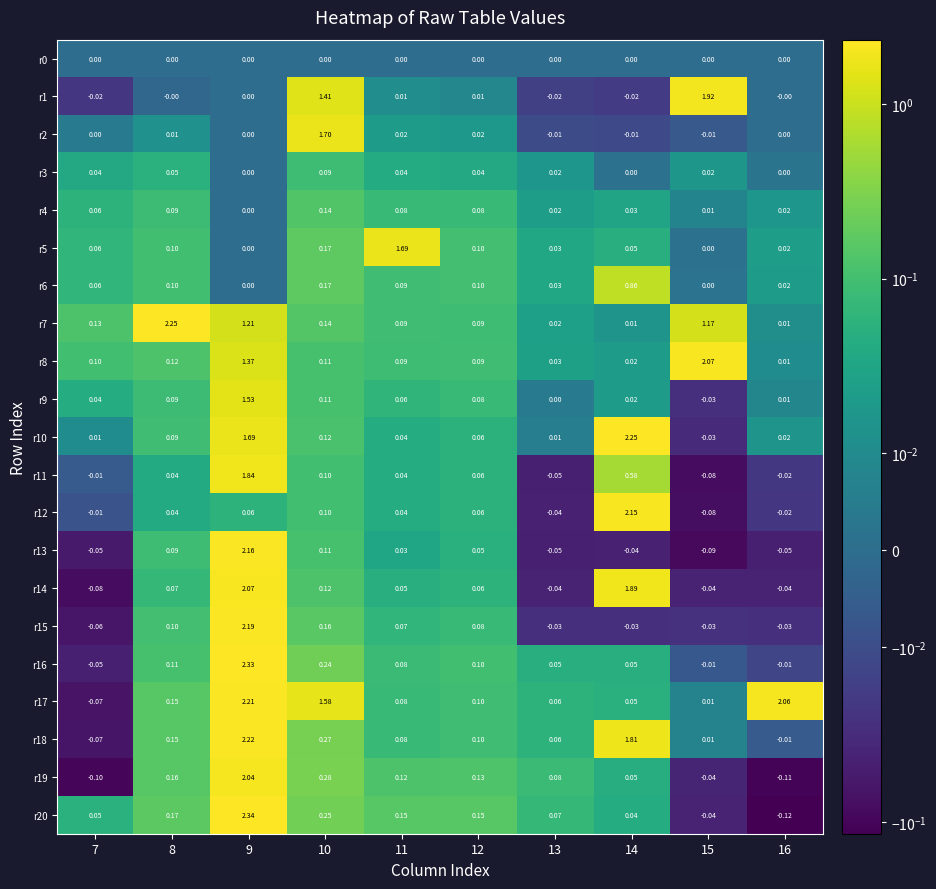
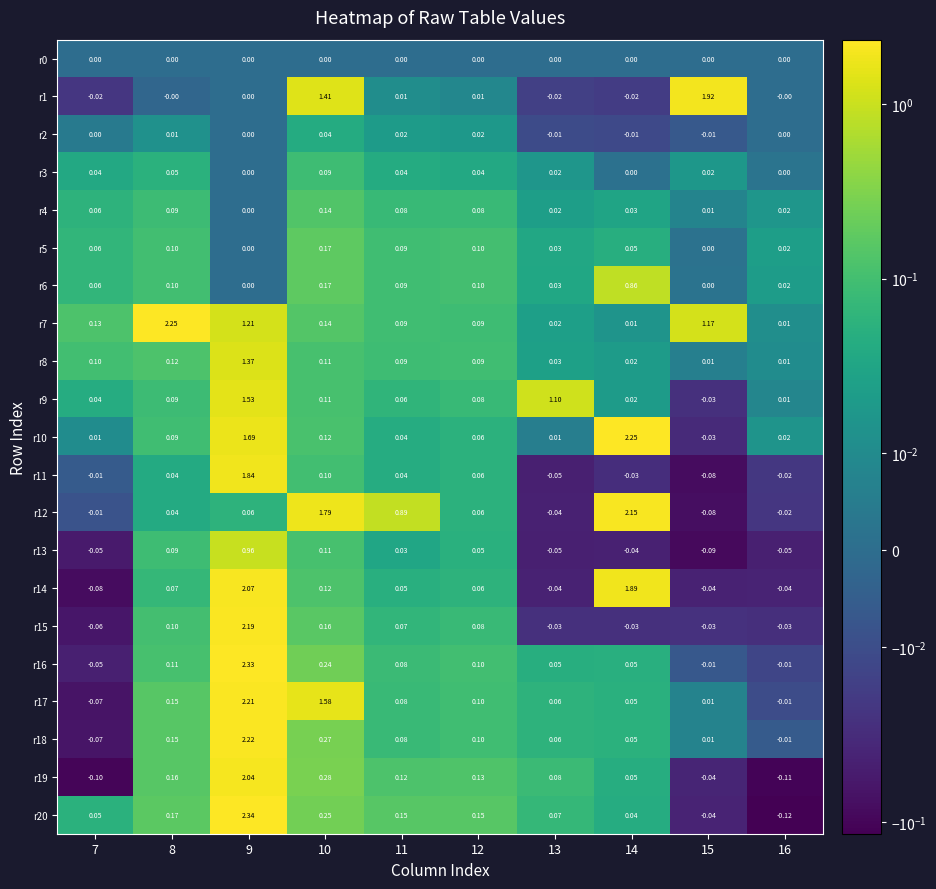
  {
    "r2": {
      "7": 0.00,
      "8": 0.01,
      "9": 0.00,
-     "10": 1.70,
+     "10": 0.04,
      "11": 0.02,
      "12": 0.02,
      "13": -0.01,
      "14": -0.01,
      "15": -0.01,
      "16": 0.00
    },
    "r5": {
      "7": 0.06,
      "8": 0.10,
      "9": 0.00,
      "10": 0.17,
-     "11": 1.69,
+     "11": 0.09,
      "12": 0.10,
      "13": 0.03,
      "14": 0.05,
      "15": 0.00,
      "16": 0.02
    },
    "r8": {
      "7": 0.10,
      "8": 0.12,
      "9": 1.37,
      "10": 0.11,
      "11": 0.09,
      "12": 0.09,
      "13": 0.03,
      "14": 0.02,
-     "15": 2.07,
+     "15": 0.01,
      "16": 0.01
    },
    "r9": {
      "7": 0.04,
      "8": 0.09,
      "9": 1.53,
      "10": 0.11,
      "11": 0.06,
      "12": 0.08,
-     "13": 0.00,
+     "13": 1.10,
      "14": 0.02,
      "15": -0.03,
      "16": 0.01
    },
    "r11": {
      "7": -0.01,
      "8": 0.04,
      "9": 1.84,
      "10": 0.10,
      "11": 0.04,
      "12": 0.06,
      "13": -0.05,
-     "14": 0.58,
+     "14": -0.03,
      "15": -0.08,
      "16": -0.02
    },
    "r12": {
      "7": -0.01,
      "8": 0.04,
      "9": 0.06,
-     "10": 0.10,
-     "11": 0.04,
+     "10": 1.79,
+     "11": 0.89,
      "12": 0.06,
      "13": -0.04,
      "14": 2.15,
      "15": -0.08,
      "16": -0.02
    },
    "r13": {
      "7": -0.05,
      "8": 0.09,
-     "9": 2.16,
+     "9": 0.96,
      "10": 0.11,
      "11": 0.03,
      "12": 0.05,
      "13": -0.05,
      "14": -0.04,
      "15": -0.09,
      "16": -0.05
    },
    "r17": {
      "7": -0.07,
      "8": 0.15,
      "9": 2.21,
      "10": 1.58,
      "11": 0.08,
      "12": 0.10,
      "13": 0.06,
      "14": 0.05,
      "15": 0.01,
-     "16": 2.06
+     "16": -0.01
    },
    "r18": {
      "7": -0.07,
      "8": 0.15,
      "9": 2.22,
      "10": 0.27,
      "11": 0.08,
      "12": 0.10,
      "13": 0.06,
-     "14": 1.81,
+     "14": 0.05,
      "15": 0.01,
      "16": -0.01
    }
  }
